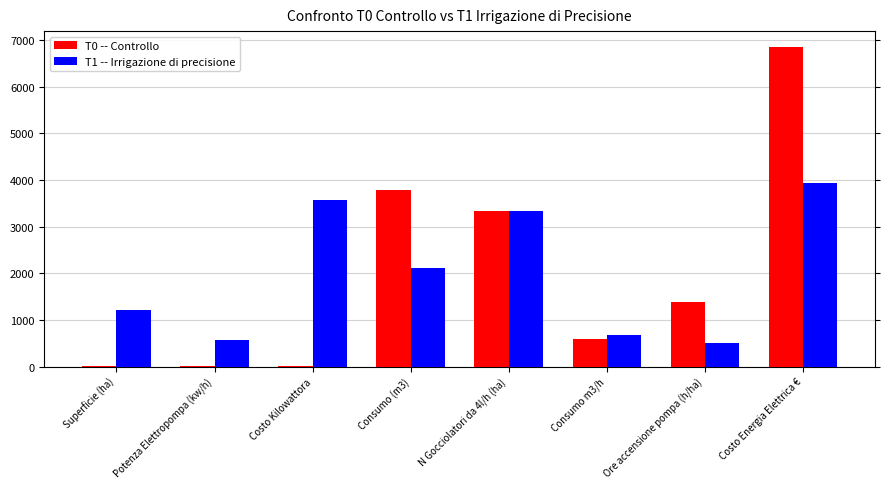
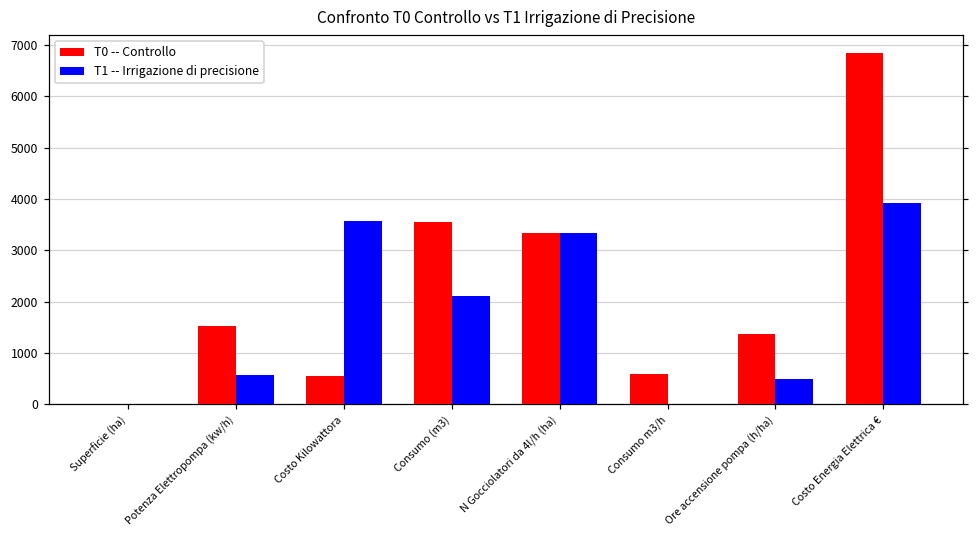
  {
    "T0 -- Controllo": {
-     "Potenza Elettropompa (kw/h)": 0,
-     "Costo Kilowattora": 0,
-     "Consumo (m3)": 3800,
+     "Potenza Elettropompa (kw/h)": 1500,
+     "Costo Kilowattora": 500,
+     "Consumo (m3)": 3600,
      "N Gocciolatori da 4l/h (ha)": 3300,
      "Consumo m3/h": 600,
      "Ore accensione pompa (h/ha)": 1400,
      "Costo Energia Elettrica €": 6900
    },
    "T1 -- Irrigazione di precisione": {
-     "Superficie (ha)": 1200,
+     "Superficie (ha)": 0,
      "Potenza Elettropompa (kw/h)": 600,
      "Costo Kilowattora": 3600,
      "Consumo (m3)": 2100,
      "N Gocciolatori da 4l/h (ha)": 3300,
-     "Consumo m3/h": 700,
+     "Consumo m3/h": 0,
      "Ore accensione pompa (h/ha)": 500,
      "Costo Energia Elettrica €": 3900
    }
  }
